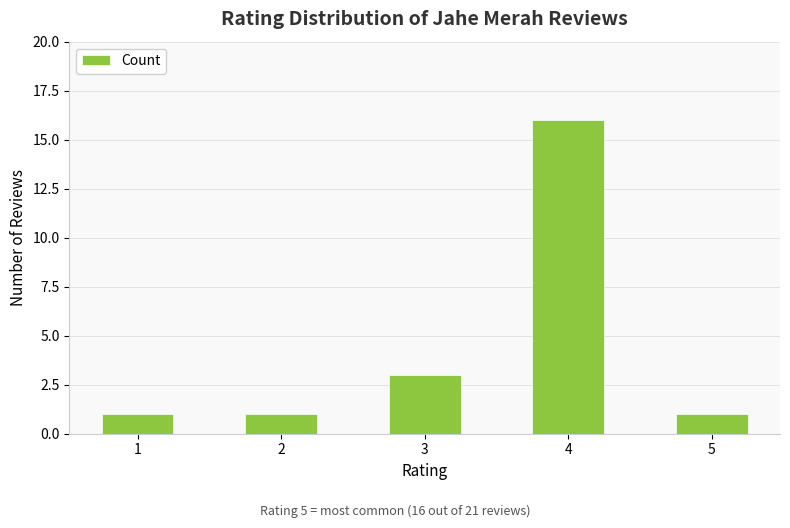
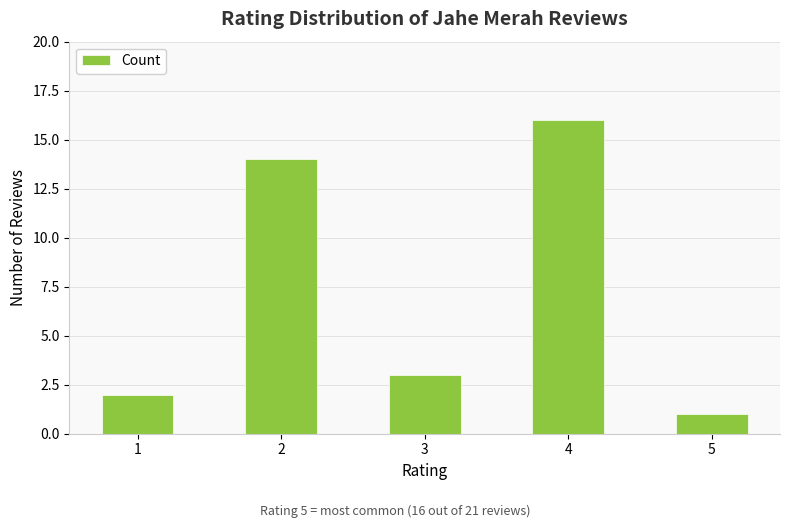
  {
-   "1": 1,
-   "2": 1,
+   "1": 2,
+   "2": 14,
    "3": 3,
    "4": 16,
    "5": 1
  }
